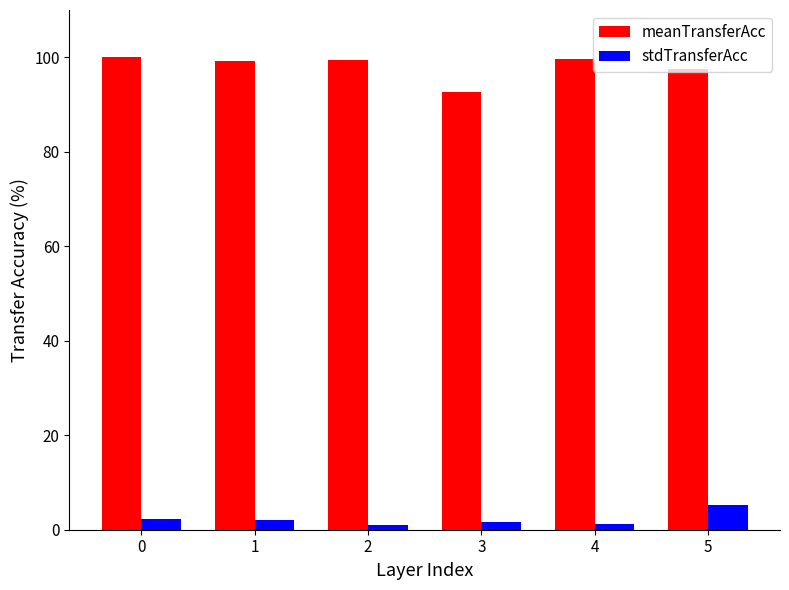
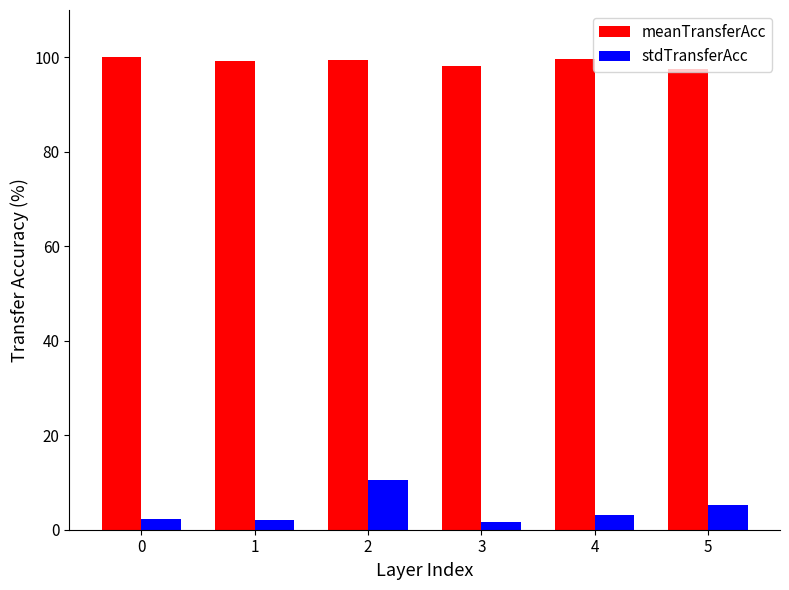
  {
    "meanTransferAcc": {
      "0": 100,
      "1": 99,
      "2": 99,
-     "3": 93,
+     "3": 98,
      "4": 100
    },
    "stdTransferAcc": {
      "0": 2,
      "1": 2,
-     "2": 1,
+     "2": 10,
      "3": 2,
-     "4": 1,
+     "4": 3,
      "5": 5
    }
  }
